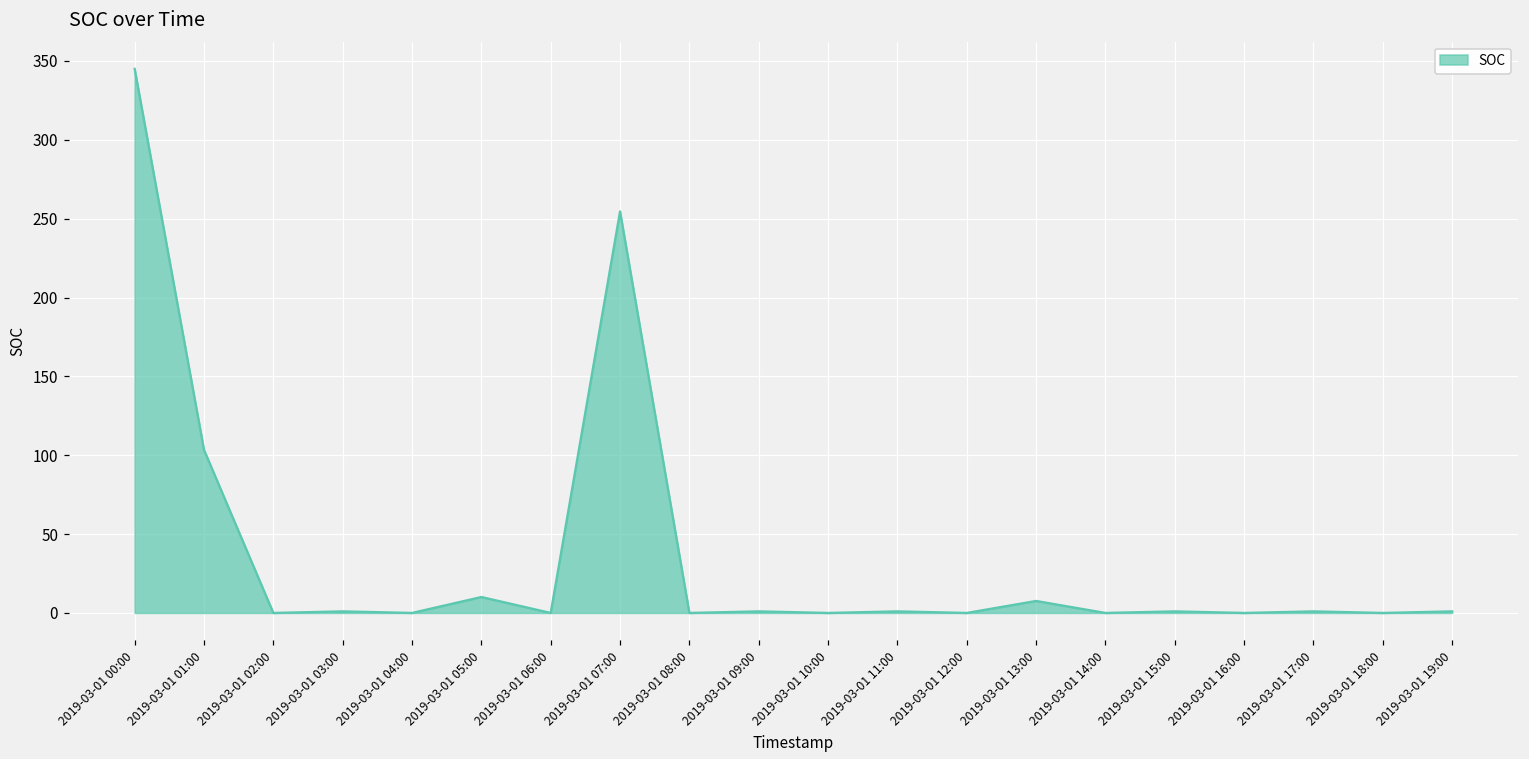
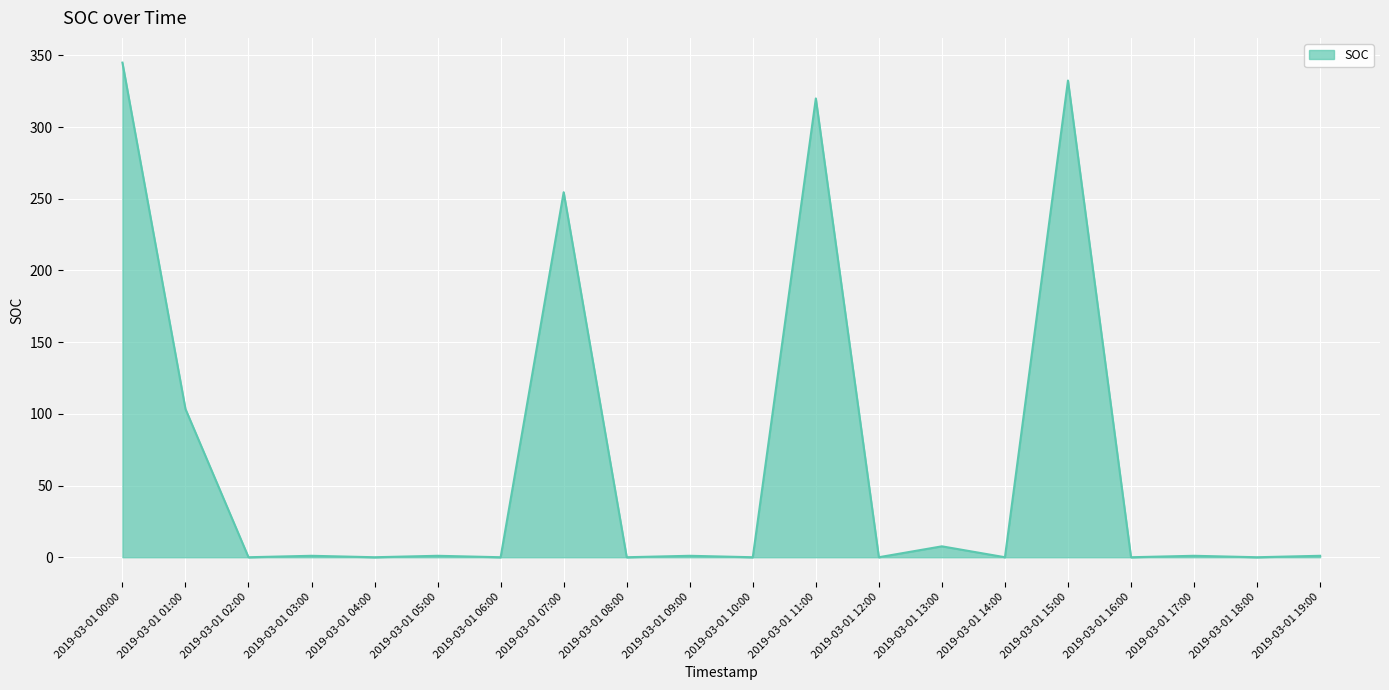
  {
    "2019-03-01 00:00": 345,
    "2019-03-01 01:00": 103,
    "2019-03-01 02:00": 0,
    "2019-03-01 03:00": 1,
    "2019-03-01 04:00": 0,
-   "2019-03-01 05:00": 10,
+   "2019-03-01 05:00": 1,
    "2019-03-01 06:00": 0,
    "2019-03-01 07:00": 255,
    "2019-03-01 08:00": 0,
    "2019-03-01 09:00": 1,
    "2019-03-01 10:00": 0,
-   "2019-03-01 11:00": 1,
+   "2019-03-01 11:00": 320,
    "2019-03-01 12:00": 0,
    "2019-03-01 13:00": 8,
    "2019-03-01 14:00": 0,
-   "2019-03-01 15:00": 1,
+   "2019-03-01 15:00": 333,
    "2019-03-01 16:00": 0,
    "2019-03-01 17:00": 1,
    "2019-03-01 18:00": 0,
    "2019-03-01 19:00": 1
  }
